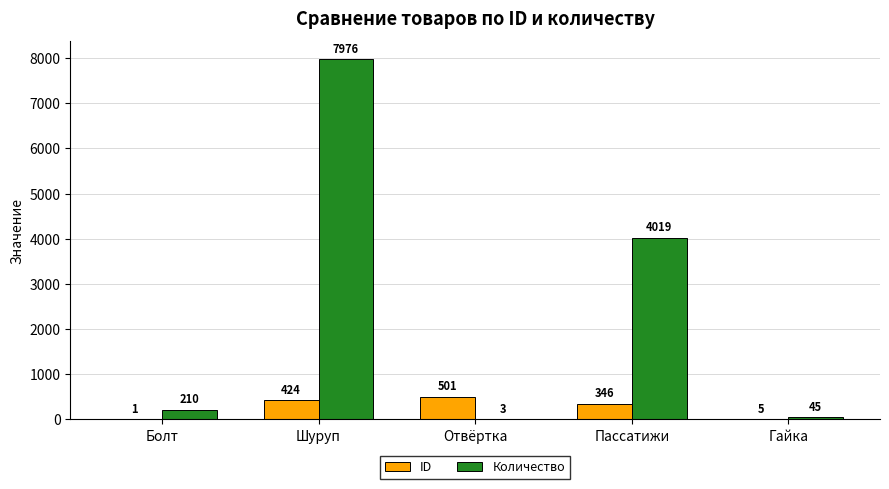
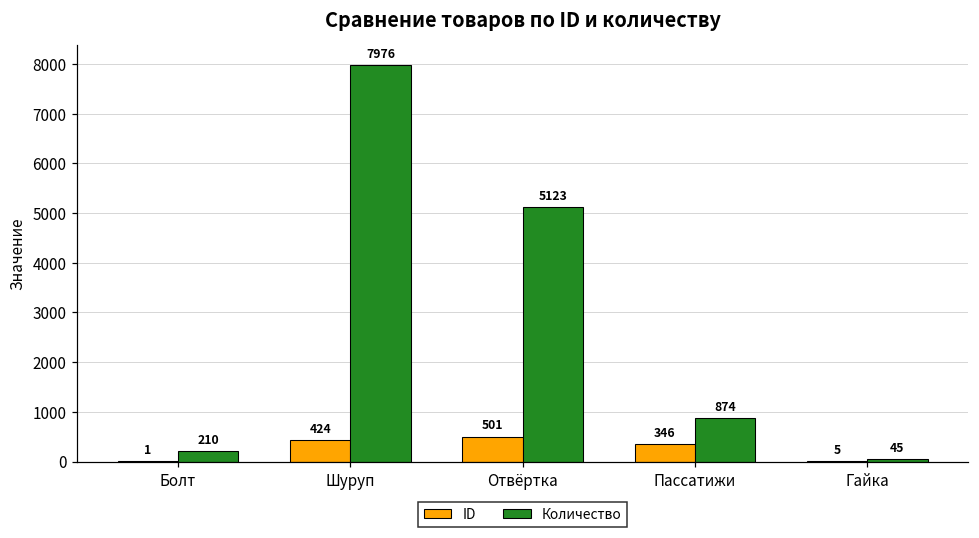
  {
    "ID": {
      "Болт": 1,
      "Шуруп": 424,
      "Отвёртка": 501,
      "Пассатижи": 346,
      "Гайка": 5
    },
    "Количество": {
      "Болт": 210,
      "Шуруп": 7976,
-     "Отвёртка": 3,
-     "Пассатижи": 4019,
+     "Отвёртка": 5123,
+     "Пассатижи": 874,
      "Гайка": 45
    }
  }
